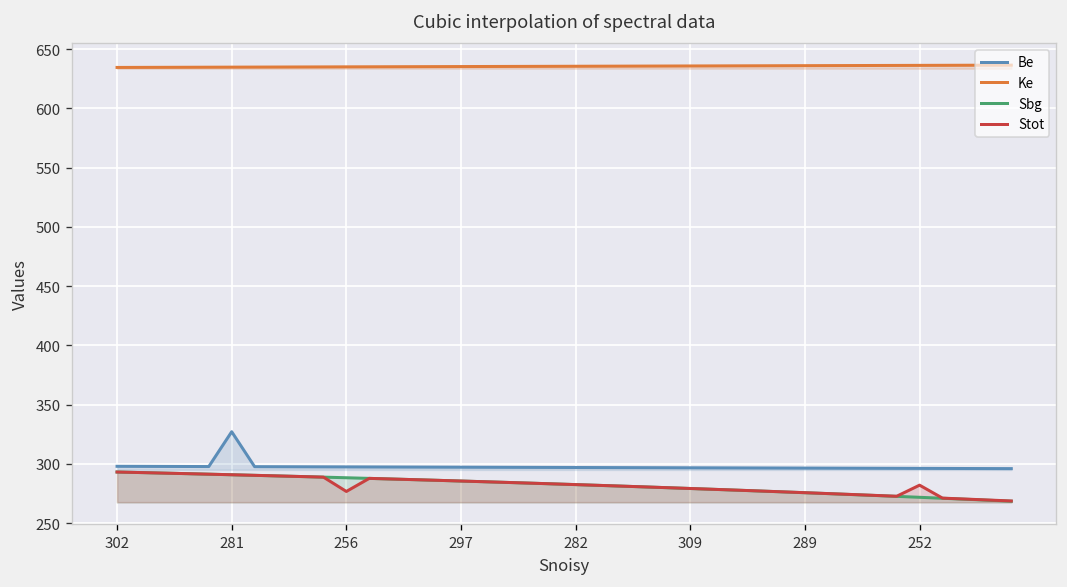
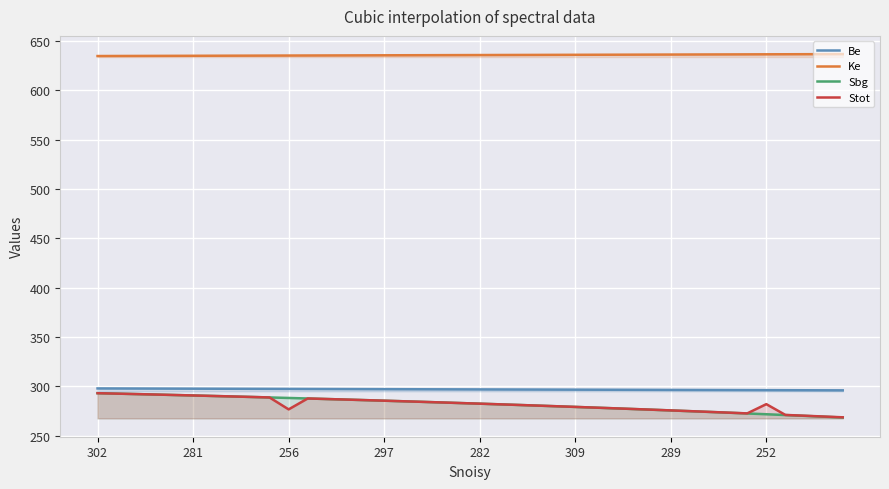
  {
    "Be": {
      "302": 300,
-     "281": 330,
+     "281": 300,
      "256": 300,
      "297": 300,
      "282": 300,
      "309": 300,
      "289": 300,
      "252": 300
    },
    "Ke": {
      "302": 630,
      "281": 630,
      "256": 640,
      "297": 640,
      "282": 640,
      "309": 640,
      "289": 640,
      "252": 640
    },
    "Sbg": {
      "256": 290,
      "252": 270
    },
    "Stot": {
      "256": 280,
      "252": 280
    }
  }
